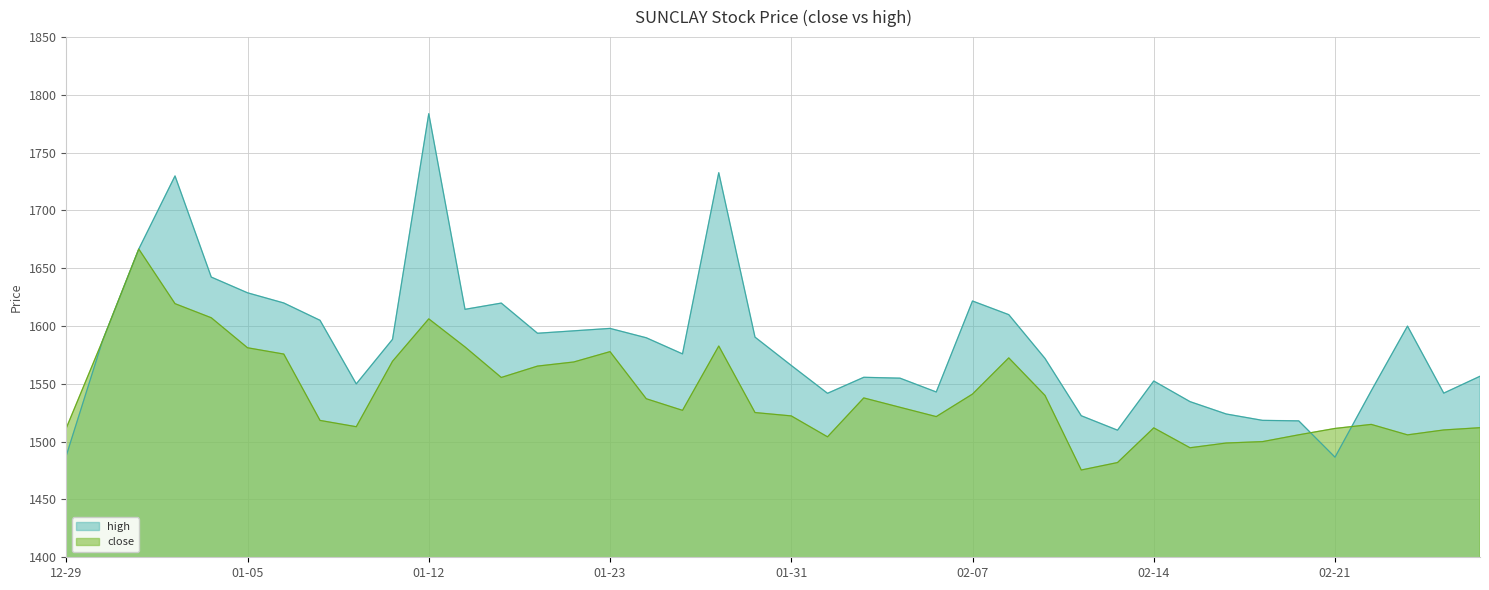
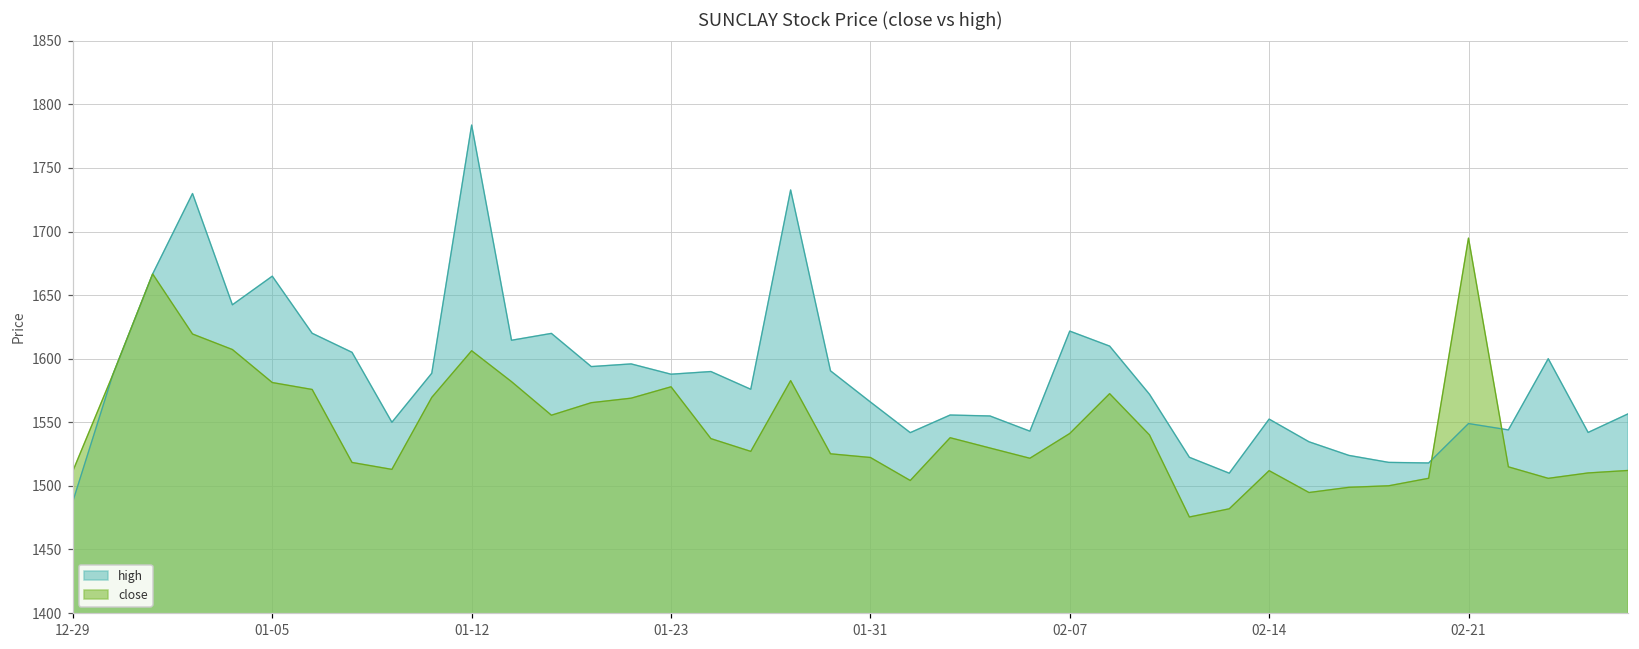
  {
    "high": {
      "12-29": 1488,
-     "01-05": 1629,
+     "01-05": 1665,
      "01-12": 1784,
-     "01-23": 1598,
+     "01-23": 1588,
      "01-31": 1566,
      "02-07": 1622,
      "02-14": 1552,
-     "02-21": 1487
+     "02-21": 1549
    },
    "close": {
      "12-29": 1512,
      "01-05": 1581,
      "01-12": 1606,
      "01-23": 1578,
      "01-31": 1522,
      "02-07": 1541,
      "02-14": 1512,
-     "02-21": 1511
+     "02-21": 1695
    }
  }
